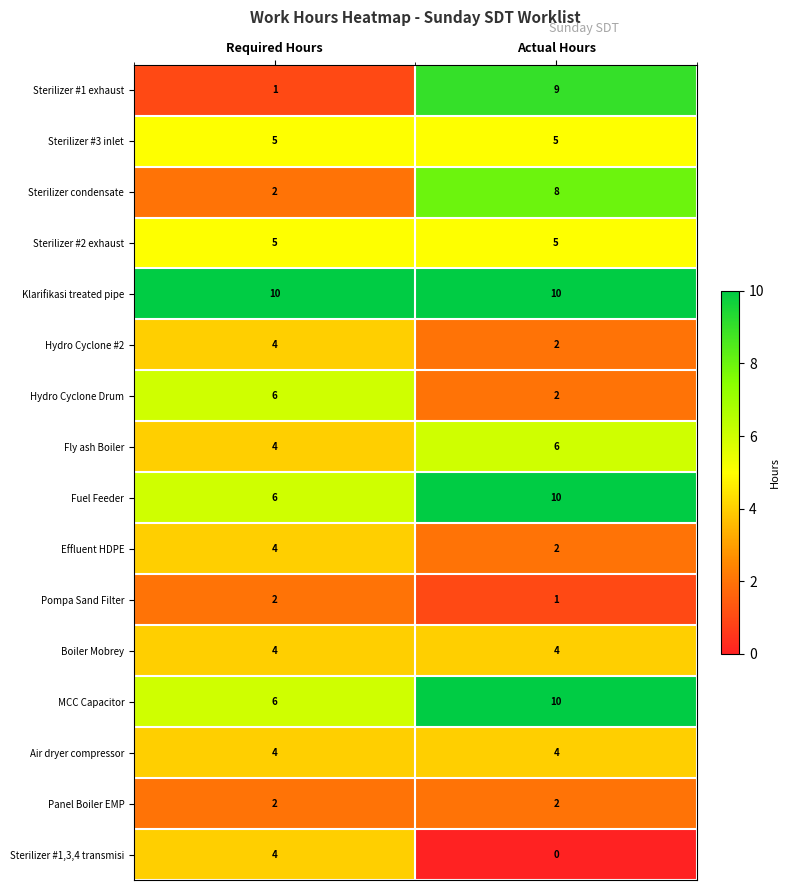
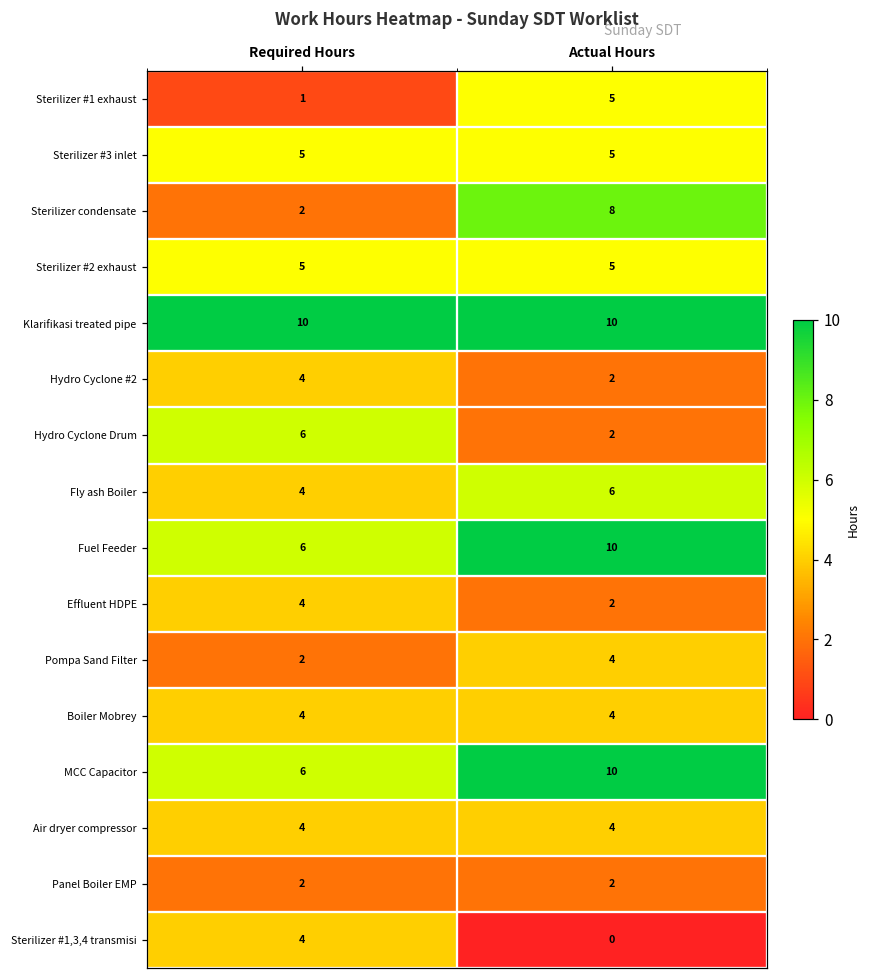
  {
    "Sterilizer #1 exhaust": {
      "Required Hours": 1,
-     "Actual Hours": 9
+     "Actual Hours": 5
    },
    "Sterilizer #3 inlet": {
      "Required Hours": 5,
      "Actual Hours": 5
    },
    "Sterilizer condensate": {
      "Required Hours": 2,
      "Actual Hours": 8
    },
    "Sterilizer #2 exhaust": {
      "Required Hours": 5,
      "Actual Hours": 5
    },
    "Klarifikasi treated pipe": {
      "Required Hours": 10,
      "Actual Hours": 10
    },
    "Hydro Cyclone #2": {
      "Required Hours": 4,
      "Actual Hours": 2
    },
    "Hydro Cyclone Drum": {
      "Required Hours": 6,
      "Actual Hours": 2
    },
    "Fly ash Boiler": {
      "Required Hours": 4,
      "Actual Hours": 6
    },
    "Fuel Feeder": {
      "Required Hours": 6,
      "Actual Hours": 10
    },
    "Effluent HDPE": {
      "Required Hours": 4,
      "Actual Hours": 2
    },
    "Pompa Sand Filter": {
      "Required Hours": 2,
-     "Actual Hours": 1
+     "Actual Hours": 4
    },
    "Boiler Mobrey": {
      "Required Hours": 4,
      "Actual Hours": 4
    },
    "MCC Capacitor": {
      "Required Hours": 6,
      "Actual Hours": 10
    },
    "Air dryer compressor": {
      "Required Hours": 4,
      "Actual Hours": 4
    },
    "Panel Boiler EMP": {
      "Required Hours": 2,
      "Actual Hours": 2
    },
    "Sterilizer #1,3,4 transmisi": {
      "Required Hours": 4,
      "Actual Hours": 0
    }
  }
